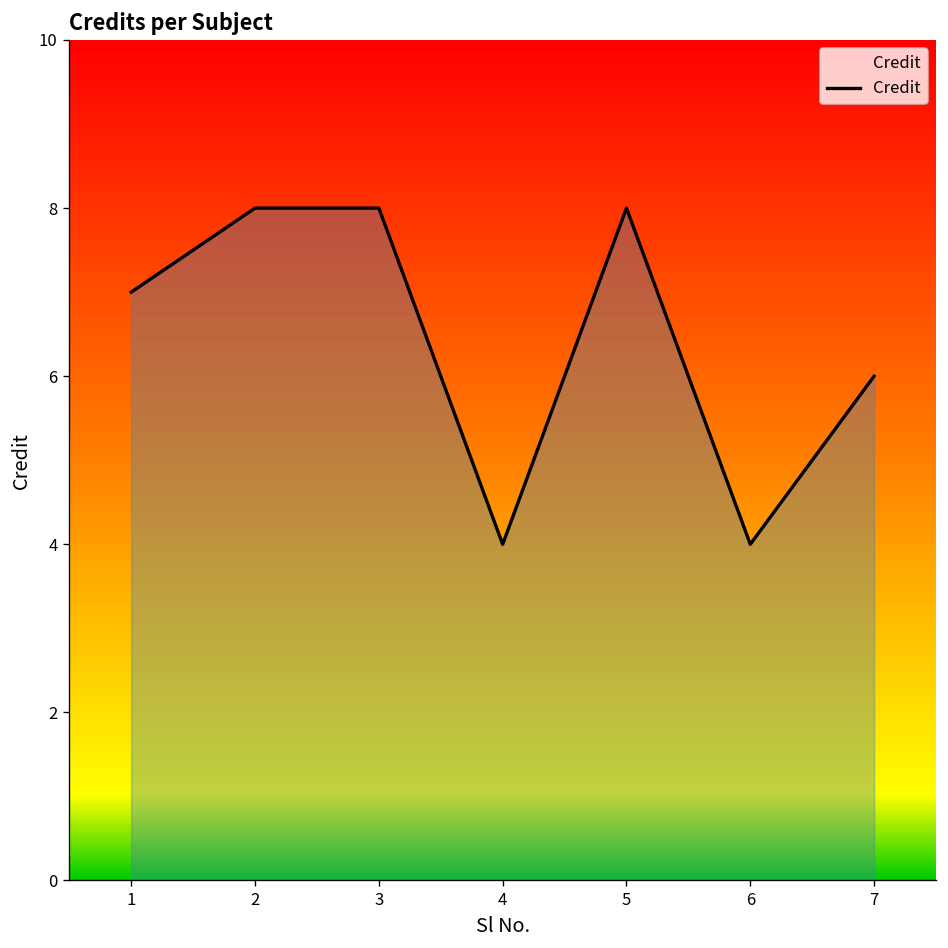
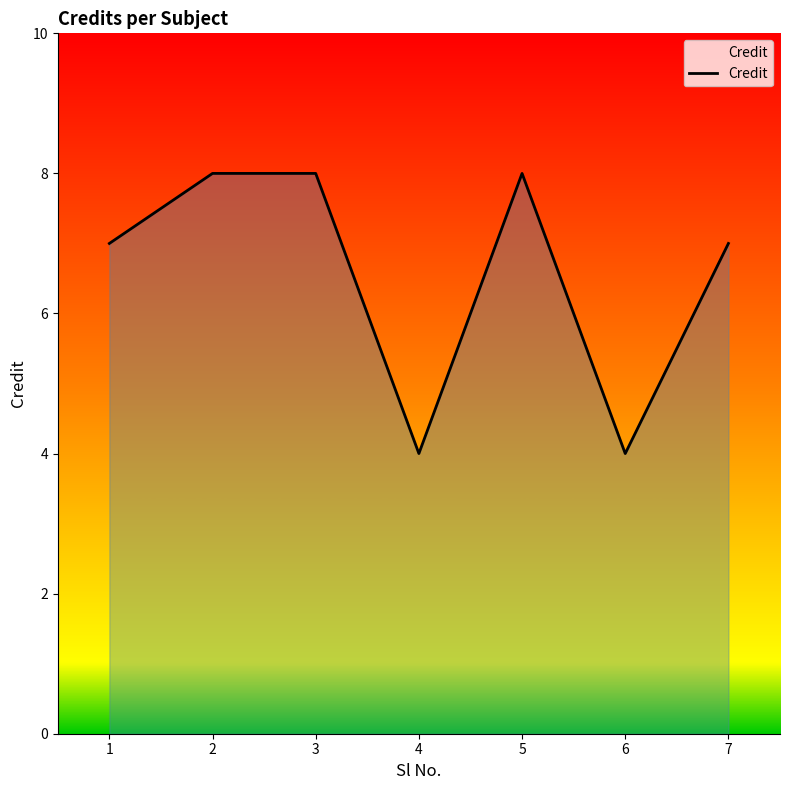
  {
    "1": 7,
    "2": 8,
    "3": 8,
    "4": 4,
    "5": 8,
    "6": 4,
-   "7": 6
+   "7": 7
  }
